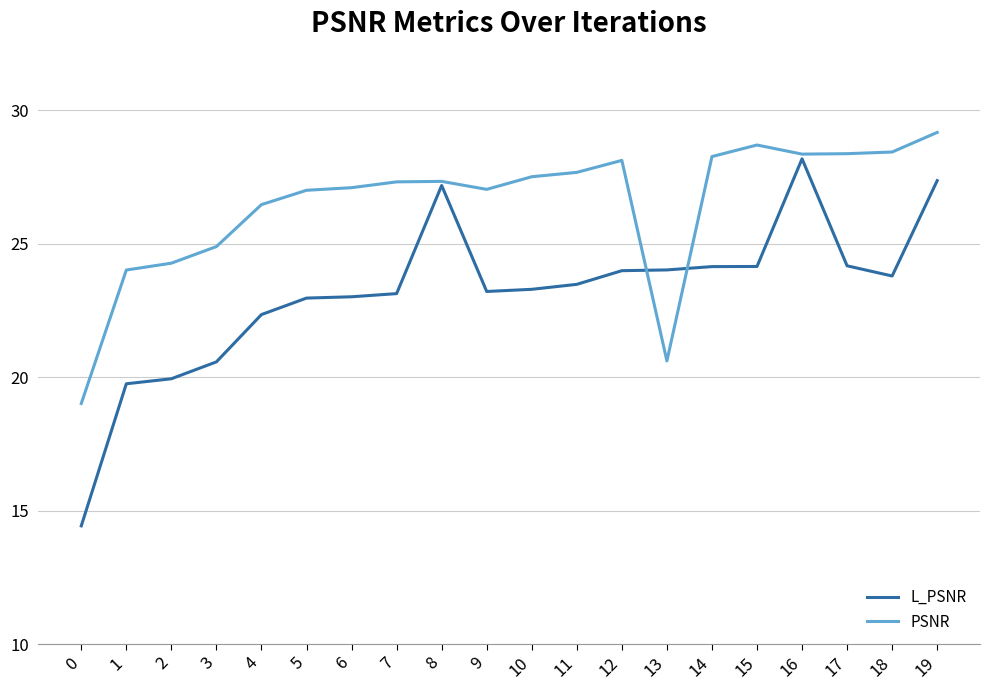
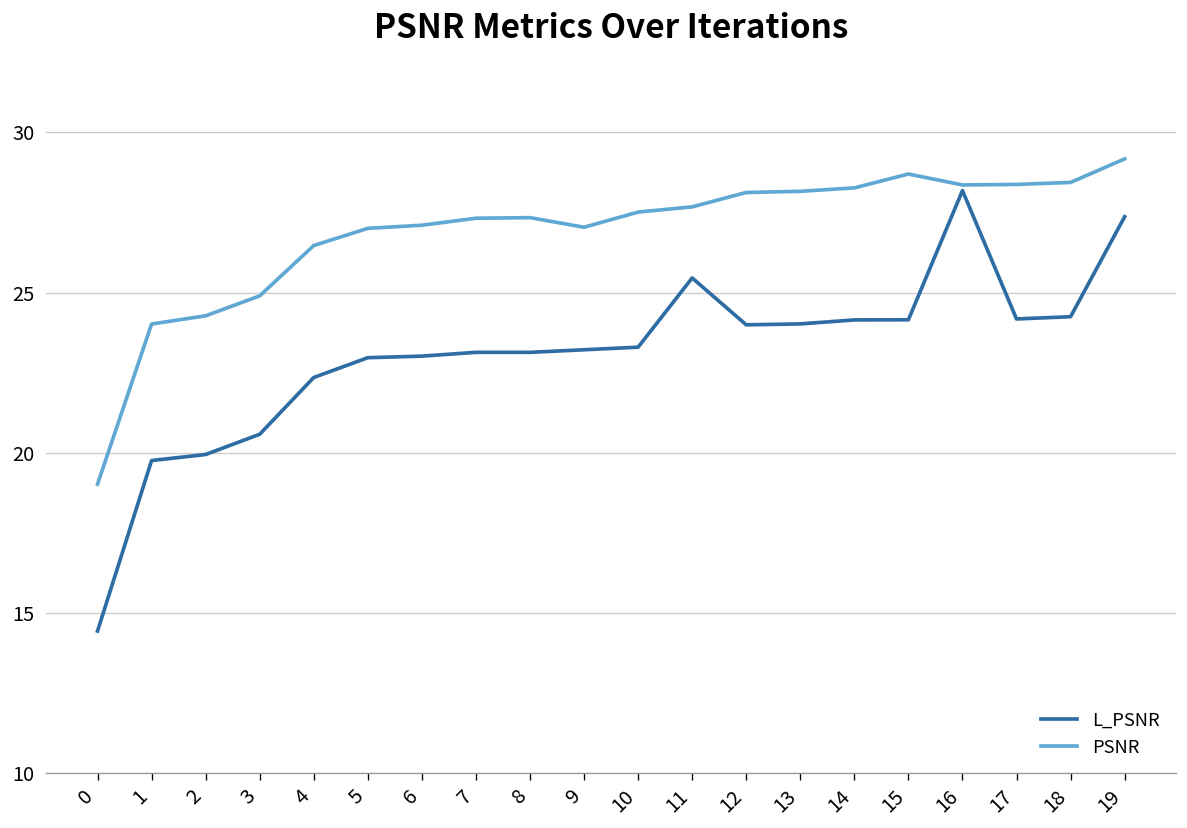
  {
    "L_PSNR": {
      "0": 14.4,
      "1": 19.8,
      "2": 19.9,
      "3": 20.6,
      "4": 22.4,
      "5": 23.0,
      "6": 23.0,
      "7": 23.1,
-     "8": 27.2,
+     "8": 23.1,
      "9": 23.2,
      "10": 23.3,
-     "11": 23.5,
+     "11": 25.5,
      "12": 24.0,
      "13": 24.0,
      "14": 24.1,
      "15": 24.2,
      "16": 28.2,
      "17": 24.2,
-     "18": 23.8,
+     "18": 24.2,
      "19": 27.4
    },
    "PSNR": {
      "0": 19.0,
      "1": 24.0,
      "2": 24.3,
      "3": 24.9,
      "4": 26.5,
      "5": 27.0,
      "6": 27.1,
      "7": 27.3,
      "8": 27.3,
      "9": 27.0,
      "10": 27.5,
      "11": 27.7,
      "12": 28.1,
-     "13": 20.6,
+     "13": 28.2,
      "14": 28.3,
      "15": 28.7,
      "16": 28.4,
      "17": 28.4,
      "18": 28.4,
      "19": 29.2
    }
  }
